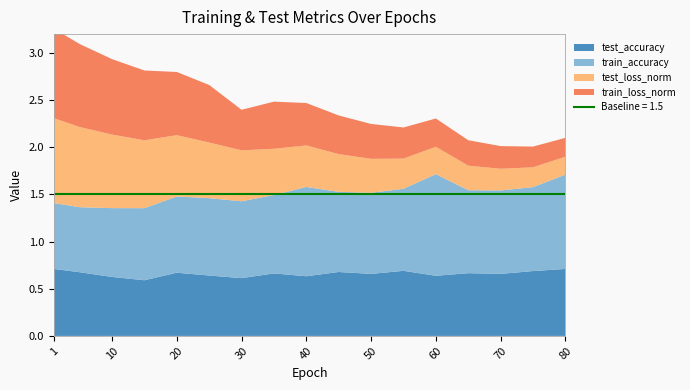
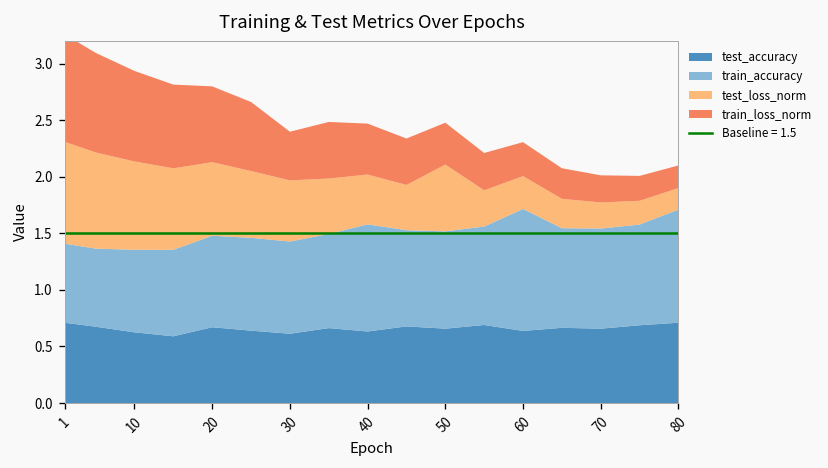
  {
    "test_accuracy": {
      "1": 0.7,
      "10": 0.6,
      "20": 0.7,
      "30": 0.6,
      "40": 0.6,
      "50": 0.7,
      "60": 0.6,
      "70": 0.7,
      "80": 0.7
    },
    "train_accuracy": {
      "1": 0.7,
      "10": 0.7,
      "20": 0.8,
      "30": 0.8,
      "40": 0.9,
      "50": 0.9,
      "60": 1.1,
      "70": 0.9,
      "80": 1.0
    },
    "test_loss_norm": {
      "1": 0.9,
      "10": 0.8,
      "20": 0.6,
      "30": 0.5,
      "40": 0.4,
-     "50": 0.4,
+     "50": 0.6,
      "60": 0.3,
      "70": 0.2,
      "80": 0.2
    },
    "train_loss_norm": {
      "10": 0.8,
      "20": 0.7,
      "30": 0.4,
      "40": 0.5,
      "50": 0.4,
      "60": 0.3,
      "70": 0.2,
      "80": 0.2
    }
  }
